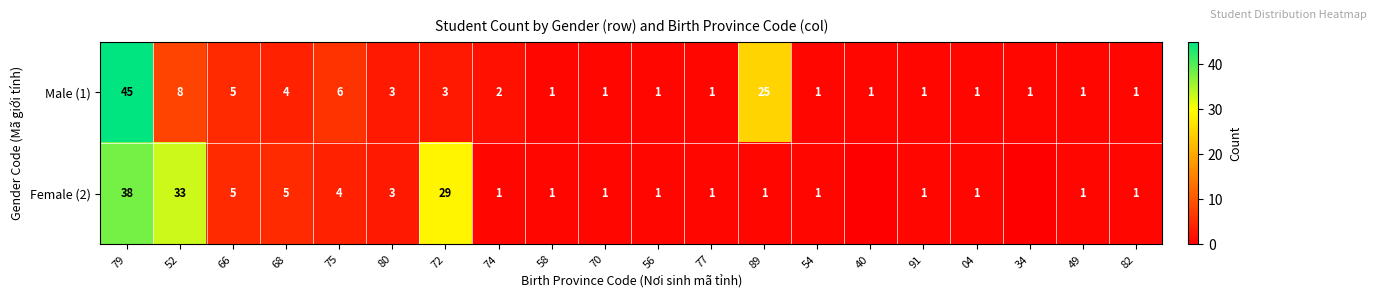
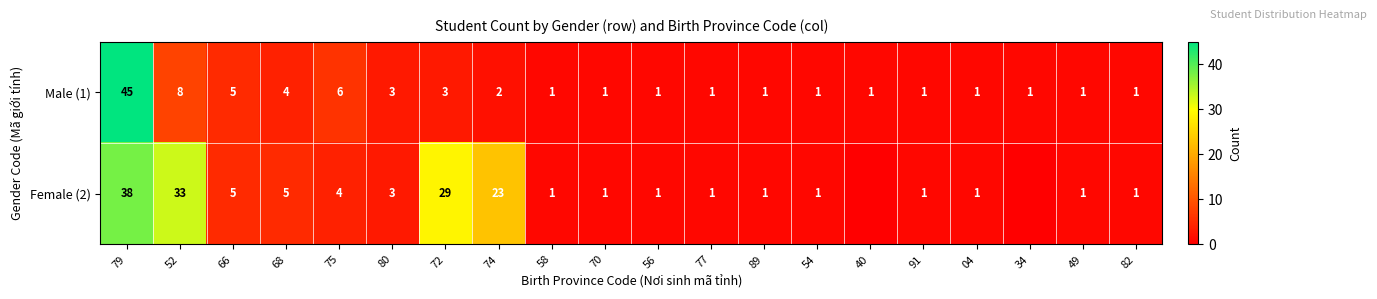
  {
    "Male (1)": {
      "79": 45,
      "52": 8,
      "66": 5,
      "68": 4,
      "75": 6,
      "80": 3,
      "72": 3,
      "74": 2,
      "58": 1,
      "70": 1,
      "56": 1,
      "77": 1,
-     "89": 25,
+     "89": 1,
      "54": 1,
      "40": 1,
      "91": 1,
      "04": 1,
      "34": 1,
      "49": 1,
      "82": 1
    },
    "Female (2)": {
      "79": 38,
      "52": 33,
      "66": 5,
      "68": 5,
      "75": 4,
      "80": 3,
      "72": 29,
-     "74": 1,
+     "74": 23,
      "58": 1,
      "70": 1,
      "56": 1,
      "77": 1,
      "89": 1,
      "54": 1,
      "91": 1,
      "04": 1,
      "49": 1,
      "82": 1
    }
  }
